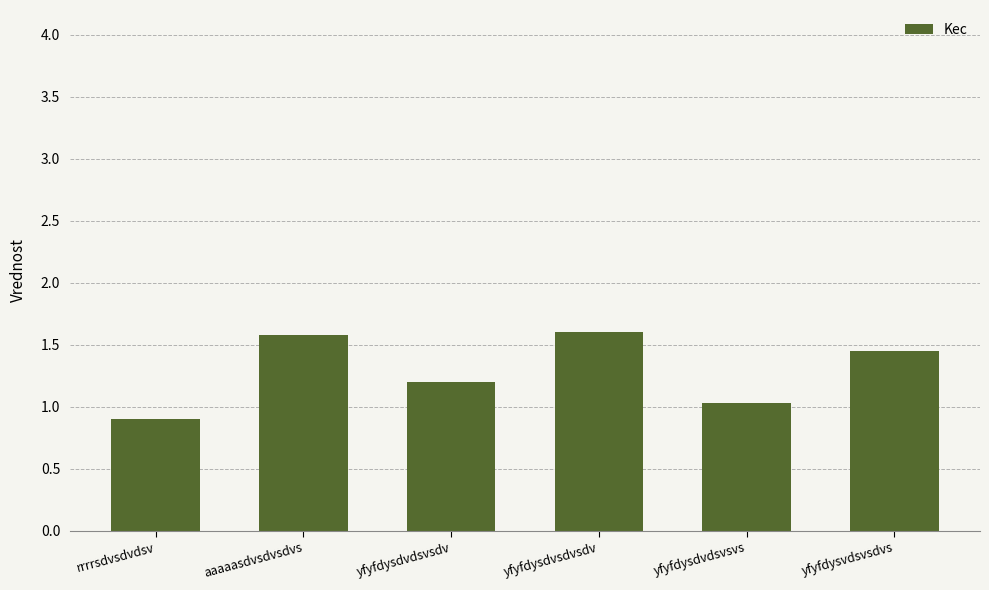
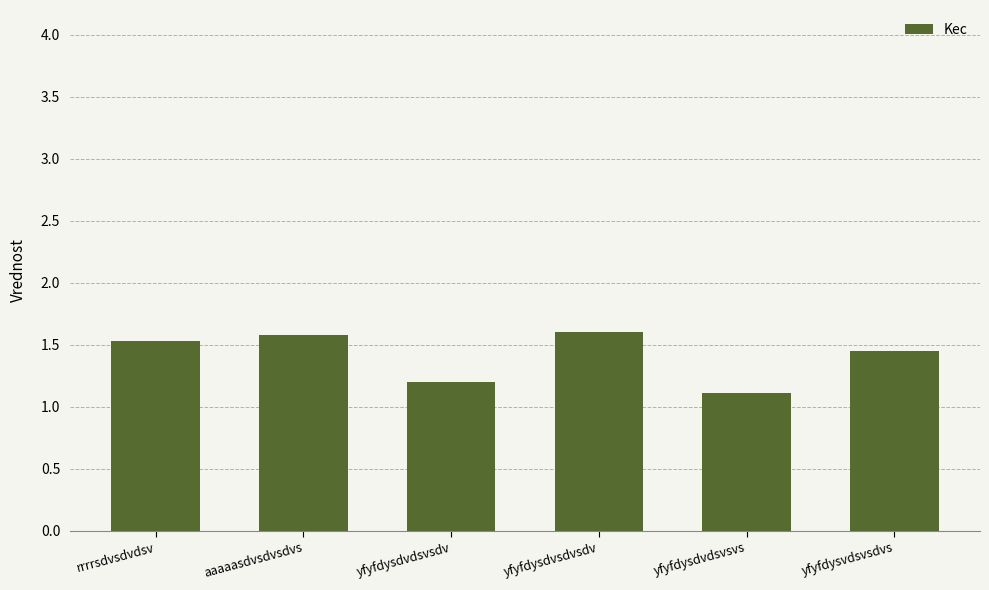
  {
-   "rrrrsdvsdvdsv": 0.90,
+   "rrrrsdvsdvdsv": 1.53,
    "aaaaasdvsdvsdvs": 1.58,
    "yfyfdysdvdsvsdv": 1.20,
    "yfyfdysdvsdvsdv": 1.60,
-   "yfyfdysdvdsvsvs": 1.03,
+   "yfyfdysdvdsvsvs": 1.11,
    "yfyfdysvdsvsdvs": 1.45
  }
